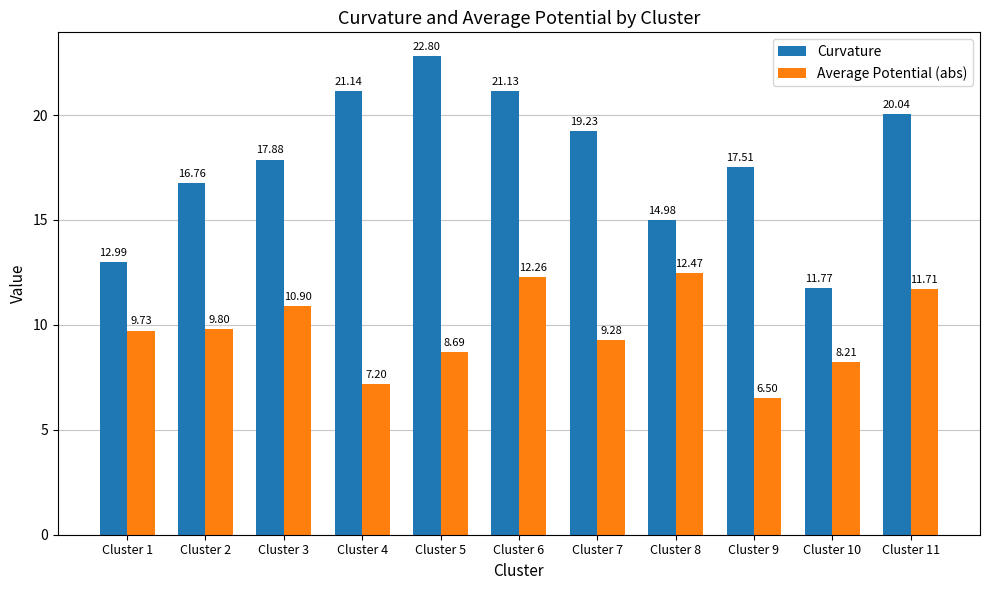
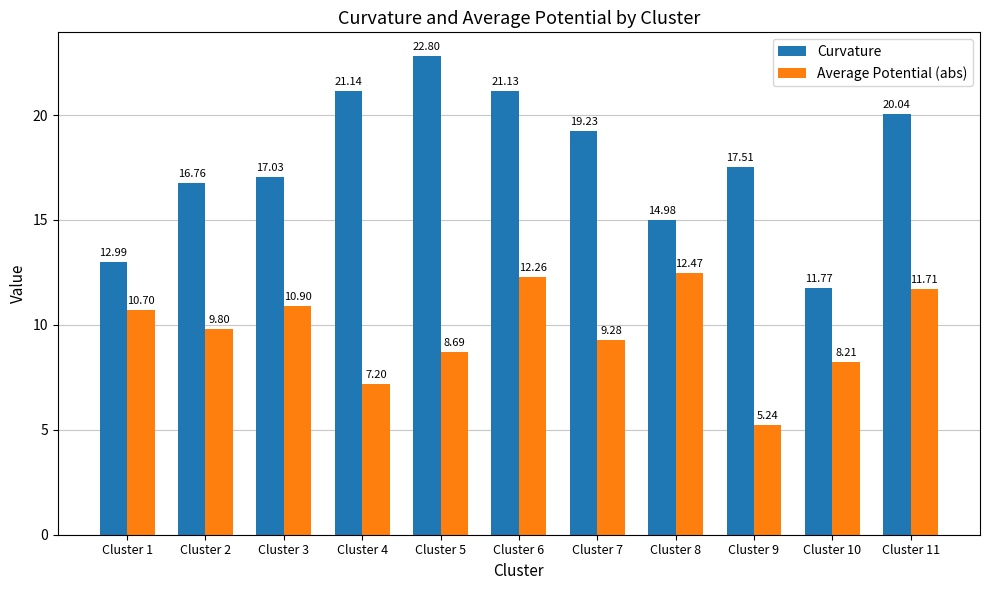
  {
    "Curvature": {
      "Cluster 1": 12.99,
      "Cluster 2": 16.76,
-     "Cluster 3": 17.88,
+     "Cluster 3": 17.03,
      "Cluster 4": 21.14,
      "Cluster 5": 22.80,
      "Cluster 6": 21.13,
      "Cluster 7": 19.23,
      "Cluster 8": 14.98,
      "Cluster 9": 17.51,
      "Cluster 10": 11.77,
      "Cluster 11": 20.04
    },
    "Average Potential (abs)": {
-     "Cluster 1": 9.73,
+     "Cluster 1": 10.70,
      "Cluster 2": 9.80,
      "Cluster 3": 10.90,
      "Cluster 4": 7.20,
      "Cluster 5": 8.69,
      "Cluster 6": 12.26,
      "Cluster 7": 9.28,
      "Cluster 8": 12.47,
-     "Cluster 9": 6.50,
+     "Cluster 9": 5.24,
      "Cluster 10": 8.21,
      "Cluster 11": 11.71
    }
  }
